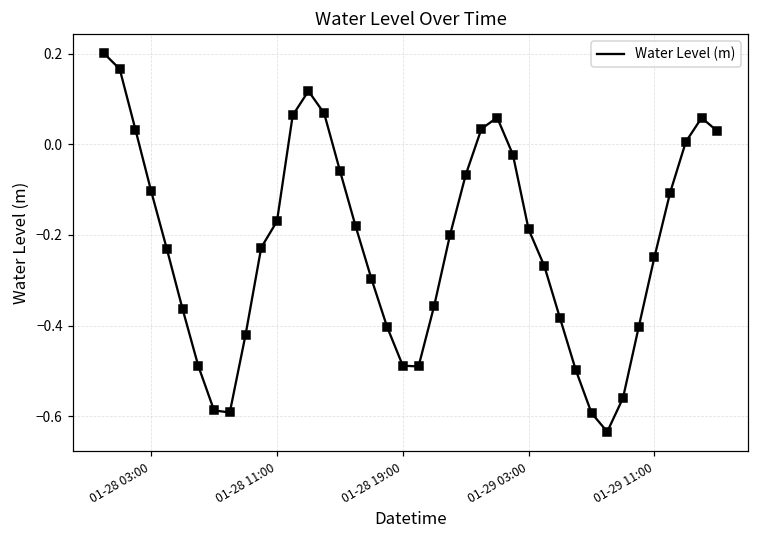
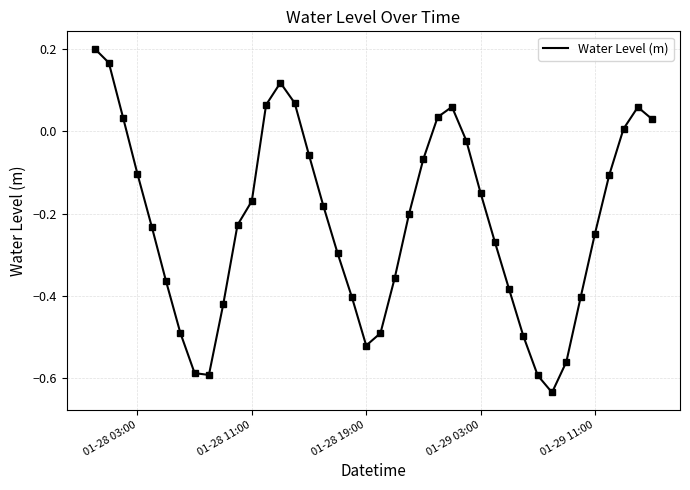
  {
    "01-28 03:00": -0.10,
    "01-28 11:00": -0.17,
-   "01-28 19:00": -0.49,
-   "01-29 03:00": -0.19,
+   "01-28 19:00": -0.52,
+   "01-29 03:00": -0.15,
    "01-29 11:00": -0.25
  }
